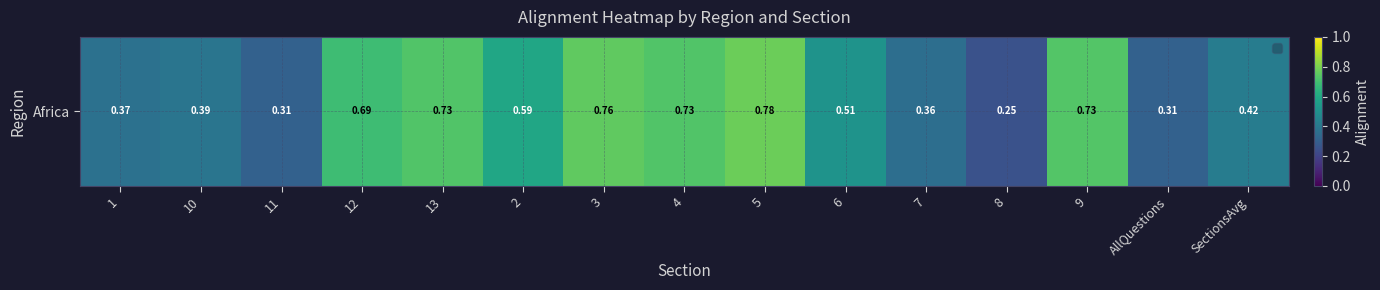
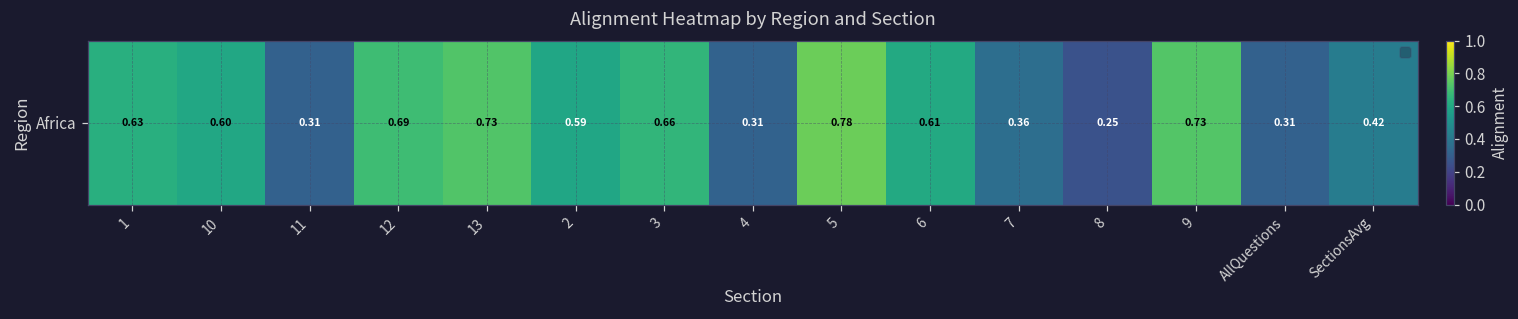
  {
    "Africa": {
-     "1": 0.37,
-     "10": 0.39,
+     "1": 0.63,
+     "10": 0.60,
      "11": 0.31,
      "12": 0.69,
      "13": 0.73,
      "2": 0.59,
-     "3": 0.76,
-     "4": 0.73,
+     "3": 0.66,
+     "4": 0.31,
      "5": 0.78,
-     "6": 0.51,
+     "6": 0.61,
      "7": 0.36,
      "8": 0.25,
      "9": 0.73,
      "AllQuestions": 0.31,
      "SectionsAvg": 0.42
    }
  }
